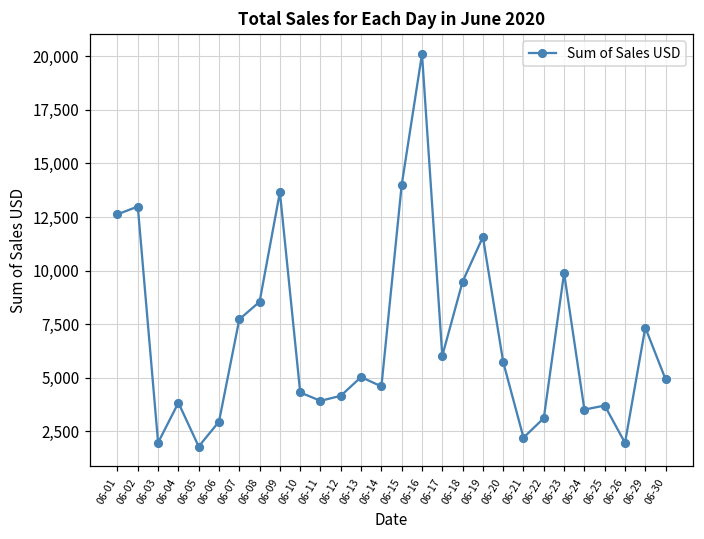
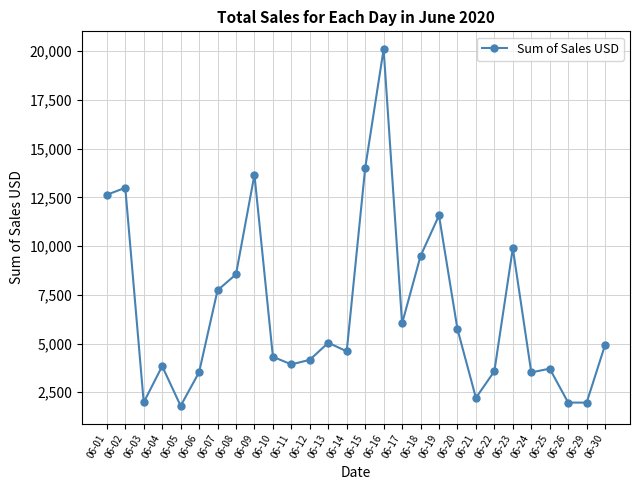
  {
    "06-01": "12,600",
    "06-02": "13,000",
    "06-03": "2,000",
    "06-04": "3,800",
    "06-05": "1,800",
-   "06-06": "3,000",
+   "06-06": "3,500",
    "06-07": "7,700",
    "06-08": "8,500",
    "06-09": "13,700",
    "06-10": "4,300",
    "06-11": "3,900",
    "06-12": "4,200",
    "06-13": "5,000",
    "06-14": "4,600",
    "06-15": "14,000",
    "06-16": "20,100",
    "06-17": "6,000",
    "06-18": "9,500",
    "06-19": "11,600",
    "06-20": "5,700",
    "06-21": "2,200",
-   "06-22": "3,100",
+   "06-22": "3,600",
    "06-23": "9,900",
    "06-24": "3,500",
    "06-25": "3,700",
    "06-26": "2,000",
-   "06-29": "7,300",
+   "06-29": "2,000",
    "06-30": "4,900"
  }
